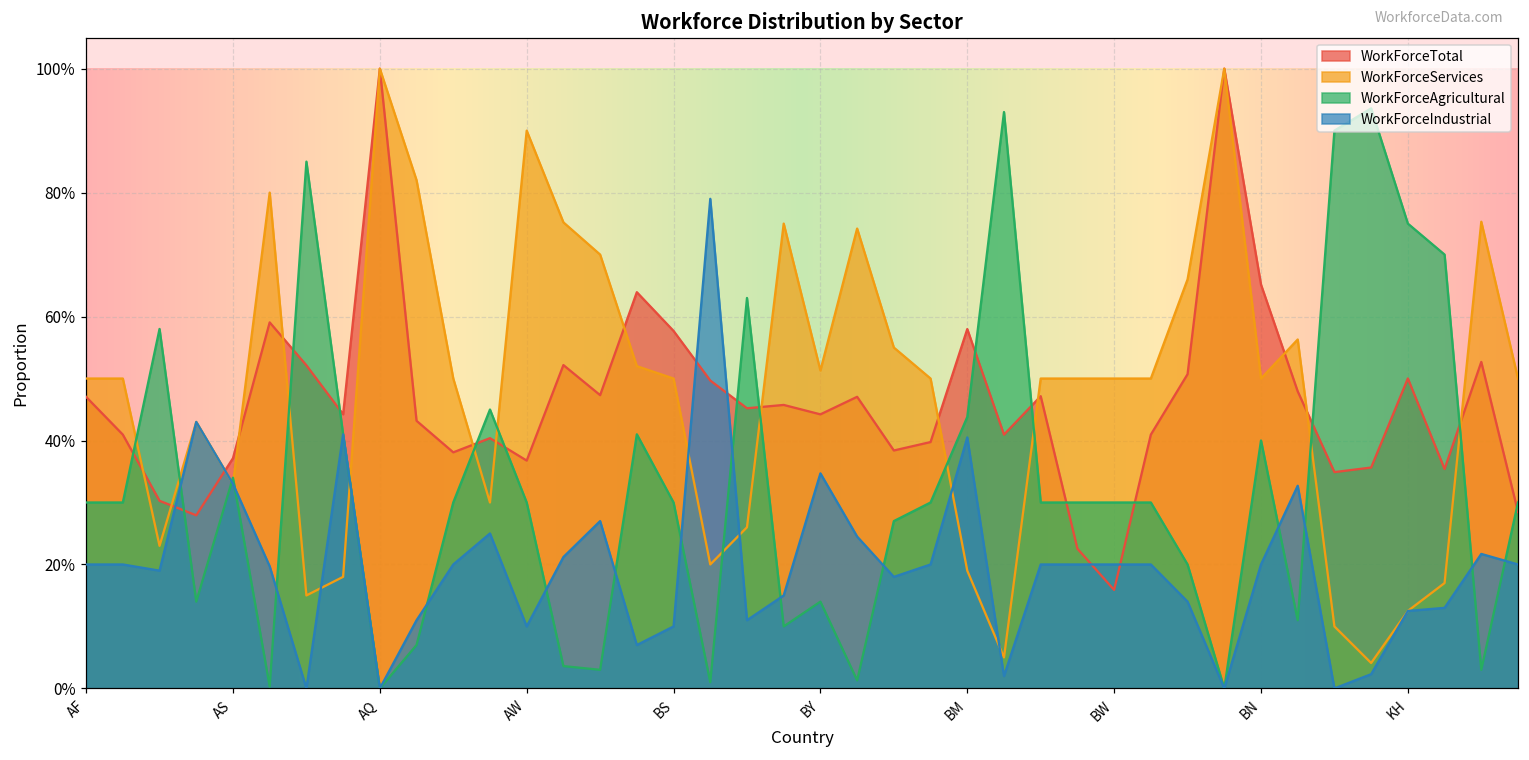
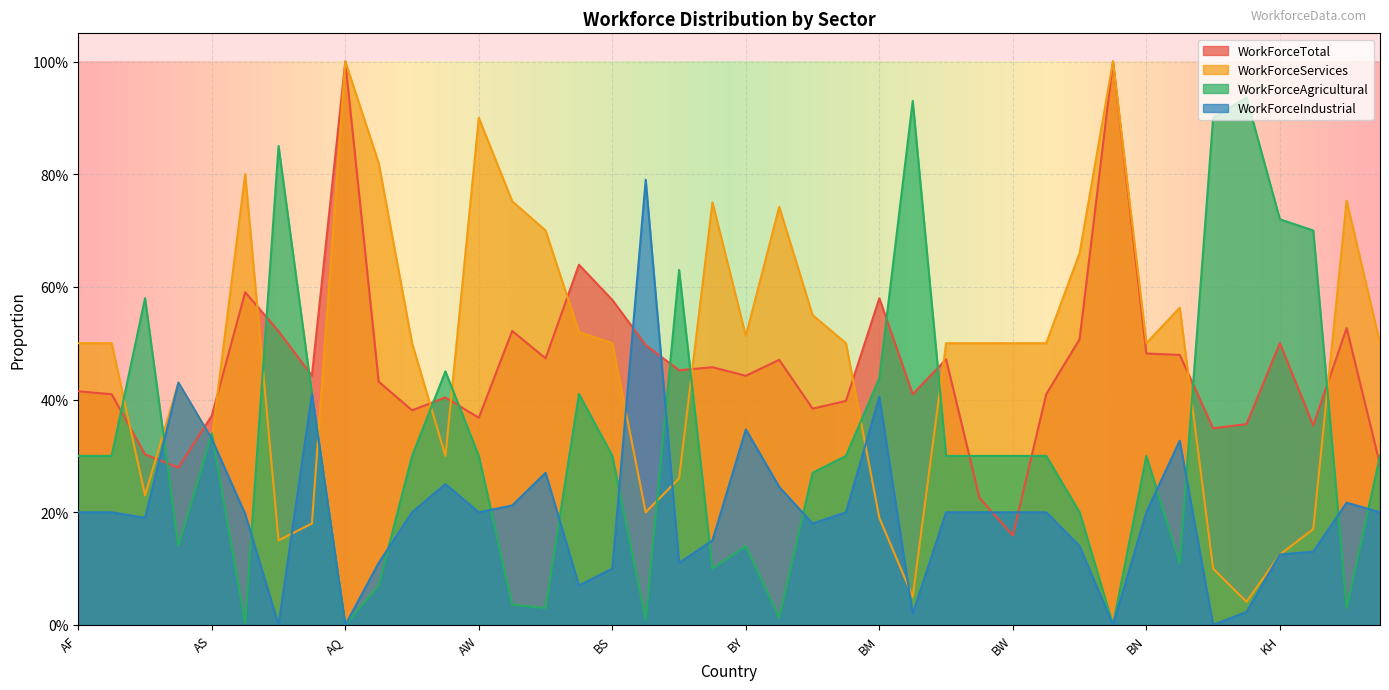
  {
    "WorkForceTotal": {
-     "AF": "47%",
+     "AF": "41%",
      "AS": "37%",
      "AW": "37%",
      "BS": "58%",
      "BY": "44%",
      "BM": "58%",
      "BW": "16%",
-     "BN": "65%",
+     "BN": "48%",
      "KH": "50%"
    },
    "WorkForceServices": {
      "AF": "50%",
      "AW": "90%",
      "BS": "50%",
      "BY": "51%",
      "BM": "19%",
      "BW": "50%",
      "BN": "50%"
    },
    "WorkForceAgricultural": {
      "AF": "30%",
      "AS": "34%",
      "AW": "30%",
      "BS": "30%",
      "BY": "14%",
      "BM": "44%",
      "BW": "30%",
-     "BN": "40%",
-     "KH": "75%"
+     "BN": "30%",
+     "KH": "72%"
    },
    "WorkForceIndustrial": {
      "AF": "20%",
-     "AW": "10%",
+     "AW": "20%",
      "BS": "10%",
      "BY": "35%",
      "BM": "41%",
      "BW": "20%",
      "BN": "20%"
    }
  }
